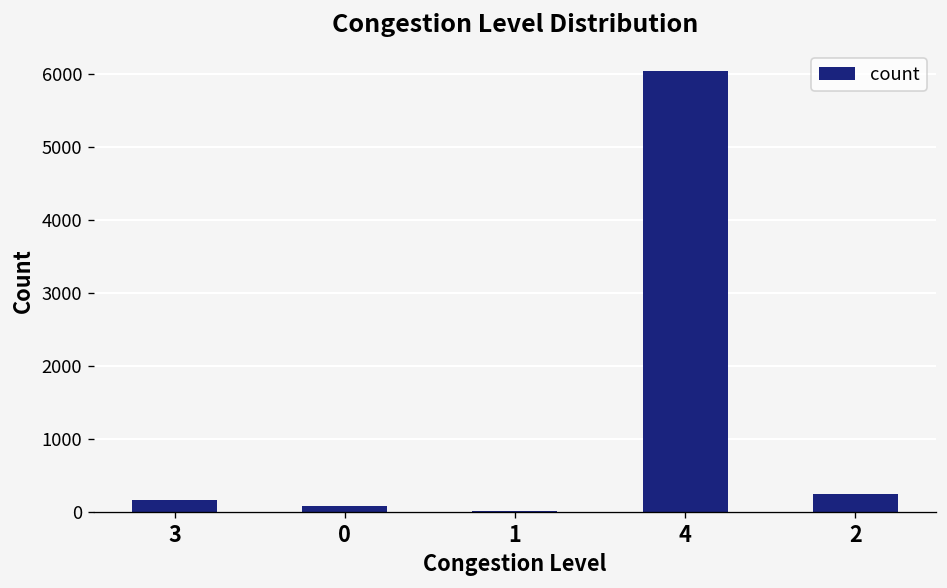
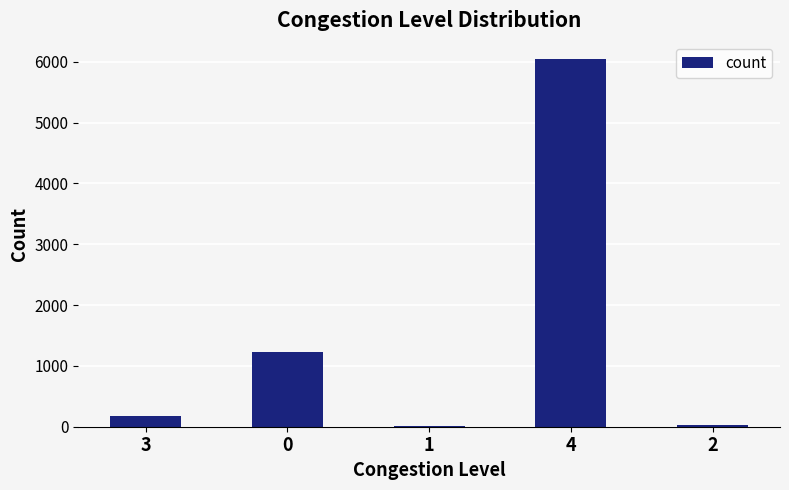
  {
    "3": 200,
-   "0": 100,
+   "0": 1200,
    "4": 6000,
-   "2": 200
+   "2": 0
  }
